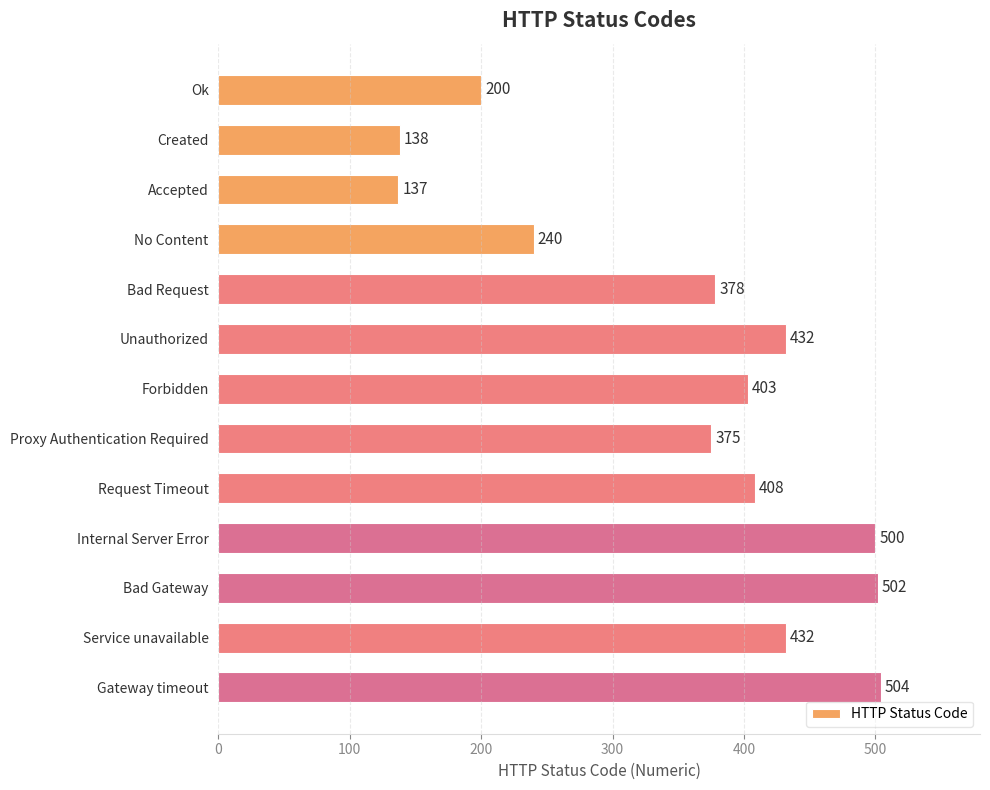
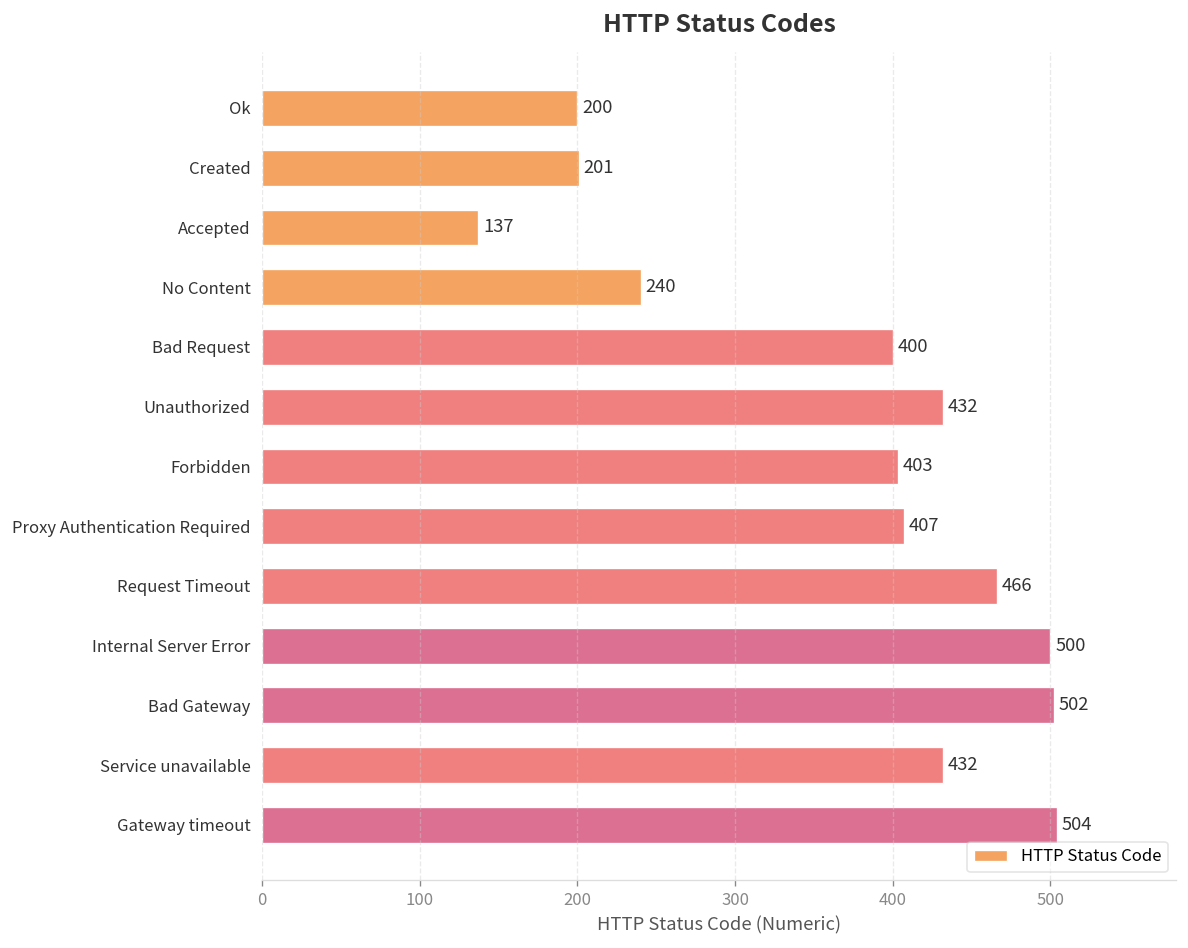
  {
    "Ok": 200,
-   "Created": 138,
+   "Created": 201,
    "Accepted": 137,
    "No Content": 240,
-   "Bad Request": 378,
+   "Bad Request": 400,
    "Unauthorized": 432,
    "Forbidden": 403,
-   "Proxy Authentication Required": 375,
-   "Request Timeout": 408,
+   "Proxy Authentication Required": 407,
+   "Request Timeout": 466,
    "Internal Server Error": 500,
    "Bad Gateway": 502,
    "Service unavailable": 432,
    "Gateway timeout": 504
  }
